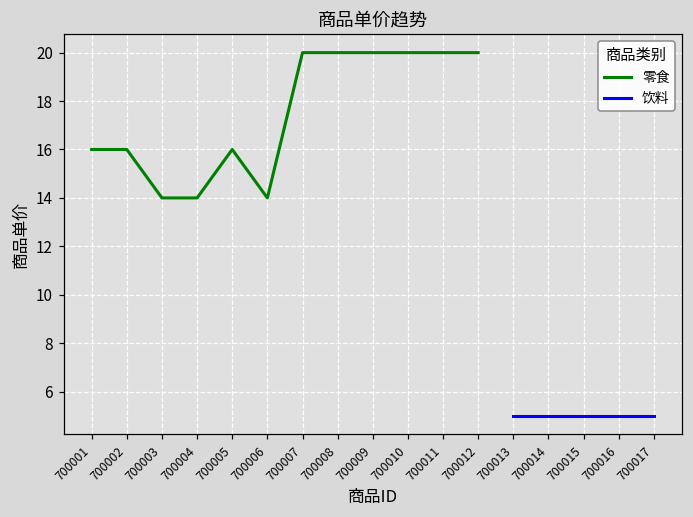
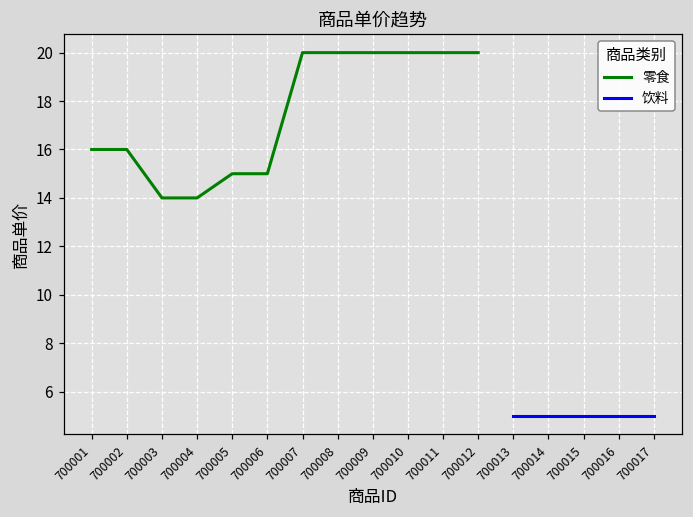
  {
    "零食": {
      "700001": 16,
      "700002": 16,
      "700003": 14,
      "700004": 14,
-     "700005": 16,
-     "700006": 14,
+     "700005": 15,
+     "700006": 15,
      "700007": 20,
      "700008": 20,
      "700009": 20,
      "700010": 20,
      "700011": 20,
      "700012": 20
    },
    "饮料": {
      "700013": 5,
      "700014": 5,
      "700015": 5,
      "700016": 5,
      "700017": 5
    }
  }
